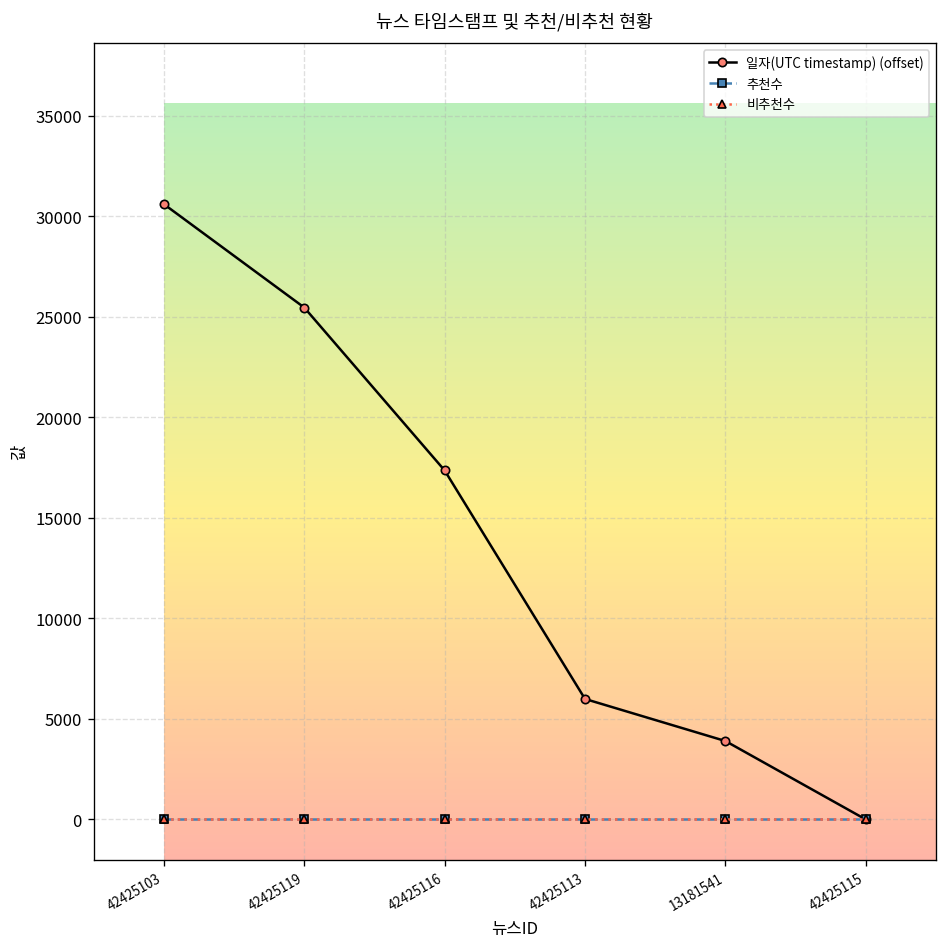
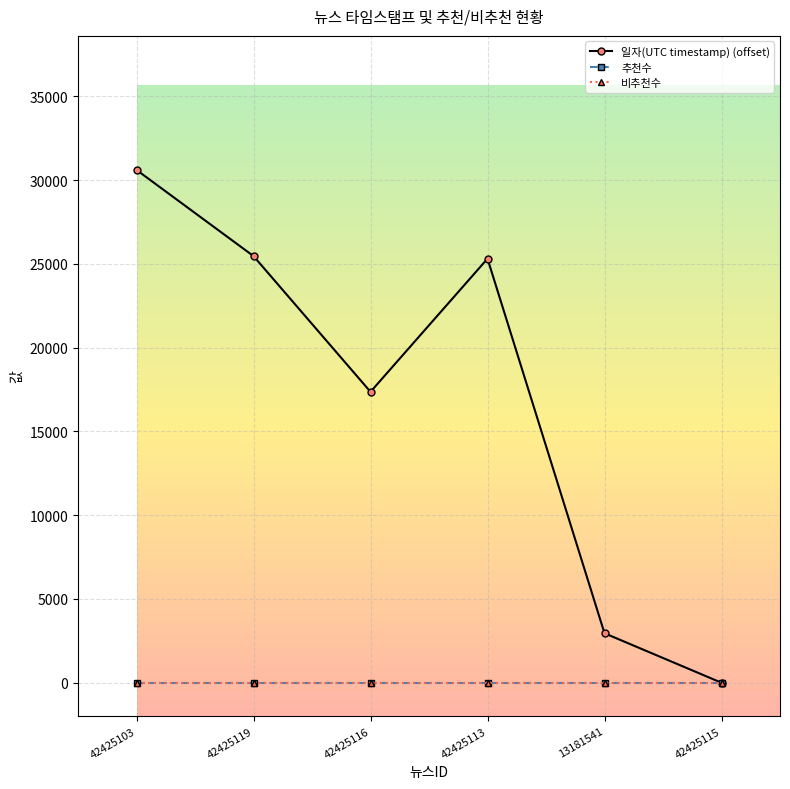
  {
    "일자(UTC timestamp) (offset)": {
      "42425103": 30600,
      "42425119": 25500,
      "42425116": 17400,
-     "42425113": 6000,
-     "13181541": 3900
+     "42425113": 25300,
+     "13181541": 3000
    },
    "비추천수": {
      "42425103": 0,
      "42425119": 0,
      "42425116": 0,
      "42425113": 0,
      "13181541": 0
    }
  }
